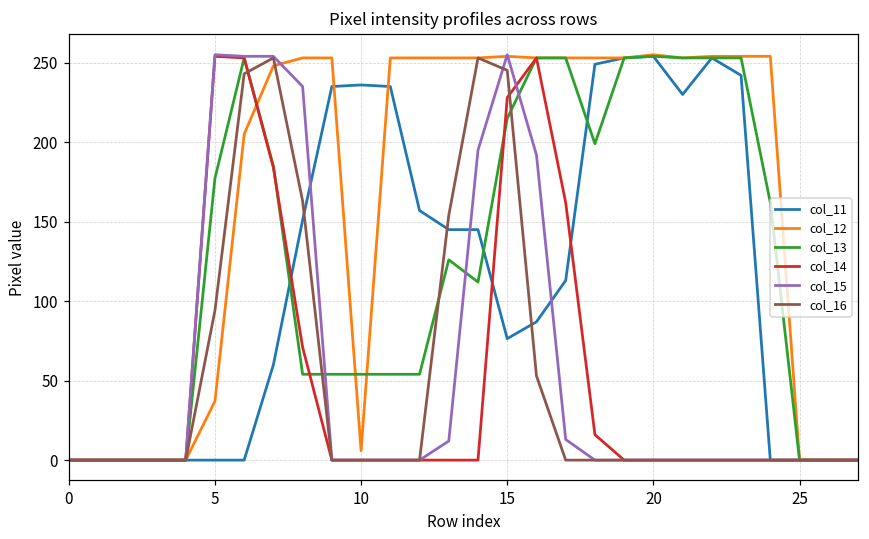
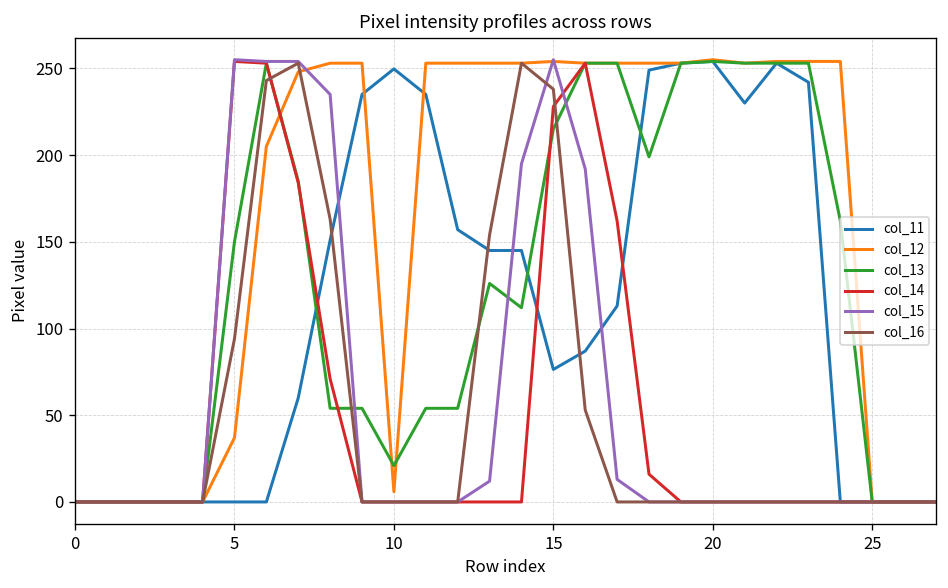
  {
    "col_11": {
      "5": 0,
-     "10": 236,
+     "10": 250,
      "15": 76
    },
    "col_12": {
      "5": 37,
      "10": 6
    },
    "col_13": {
-     "5": 177,
-     "10": 54,
+     "5": 150,
+     "10": 21,
      "15": 215
    },
    "col_14": {
      "15": 228
    },
    "col_16": {
      "5": 94,
-     "15": 245
+     "15": 238
    }
  }
